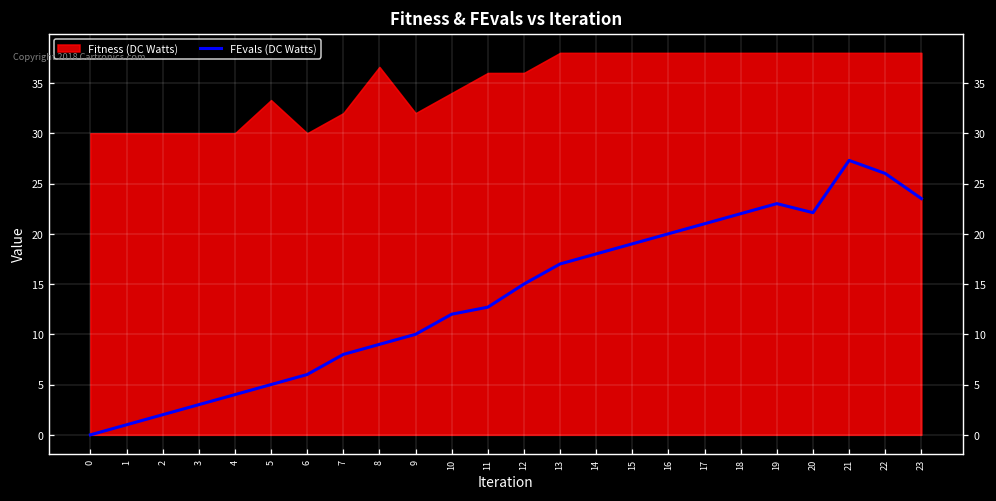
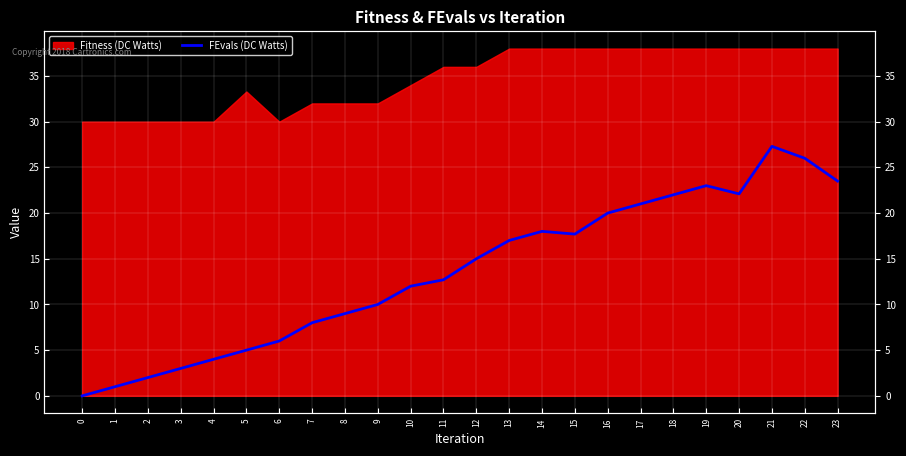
  {
    "FEvals (DC Watts)": {
      "0": 0,
      "1": 1,
      "2": 2,
      "3": 3,
      "4": 4,
      "5": 5,
      "6": 6,
      "7": 8,
      "8": 9,
      "9": 10,
      "10": 12,
      "11": 13,
      "12": 15,
      "13": 17,
      "14": 18,
-     "15": 19,
+     "15": 18,
      "16": 20,
      "17": 21,
      "18": 22,
      "19": 23,
      "20": 22,
      "21": 27,
      "22": 26,
      "23": 24
    },
    "Fitness (DC Watts)": {
      "0": 30,
      "1": 30,
      "2": 30,
      "3": 30,
      "4": 30,
      "5": 33,
      "6": 30,
      "7": 32,
-     "8": 37,
+     "8": 32,
      "9": 32,
      "10": 34,
      "11": 36,
      "12": 36,
      "13": 38,
      "14": 38,
      "15": 38,
      "16": 38,
      "17": 38,
      "18": 38,
      "19": 38,
      "20": 38,
      "21": 38,
      "22": 38,
      "23": 38
    }
  }
